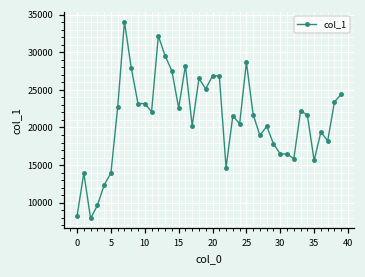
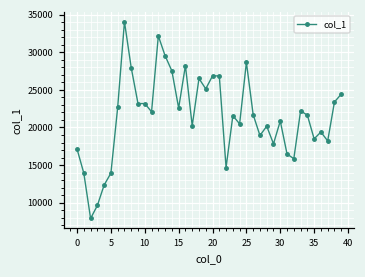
  {
-   "0": 8000,
+   "0": 17000,
    "5": 14000,
    "10": 23000,
    "15": 23000,
    "20": 27000,
    "25": 29000,
-   "30": 16000,
-   "35": 16000
+   "30": 21000,
+   "35": 18000
  }
